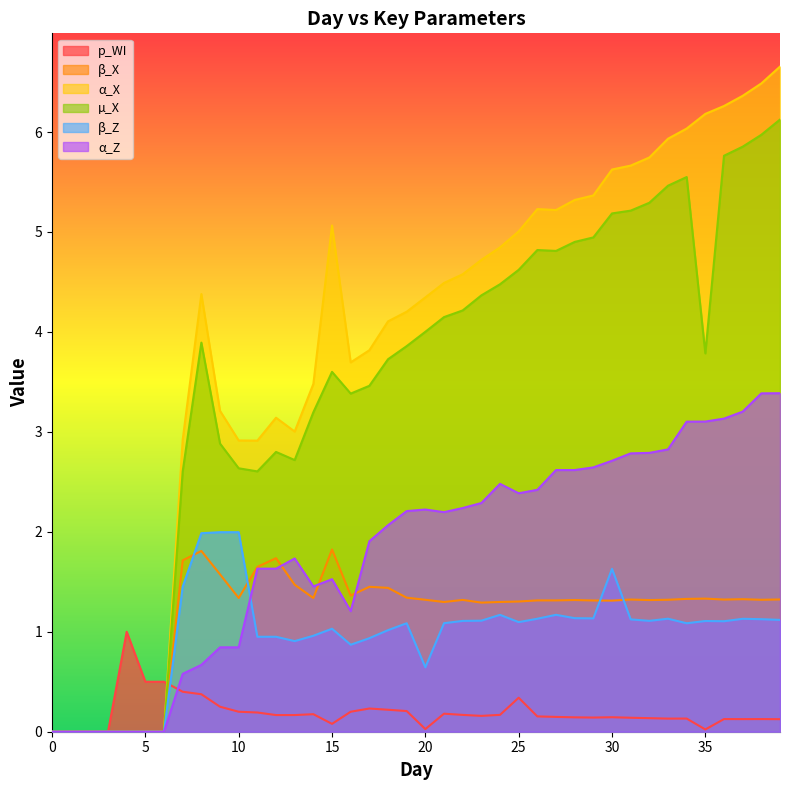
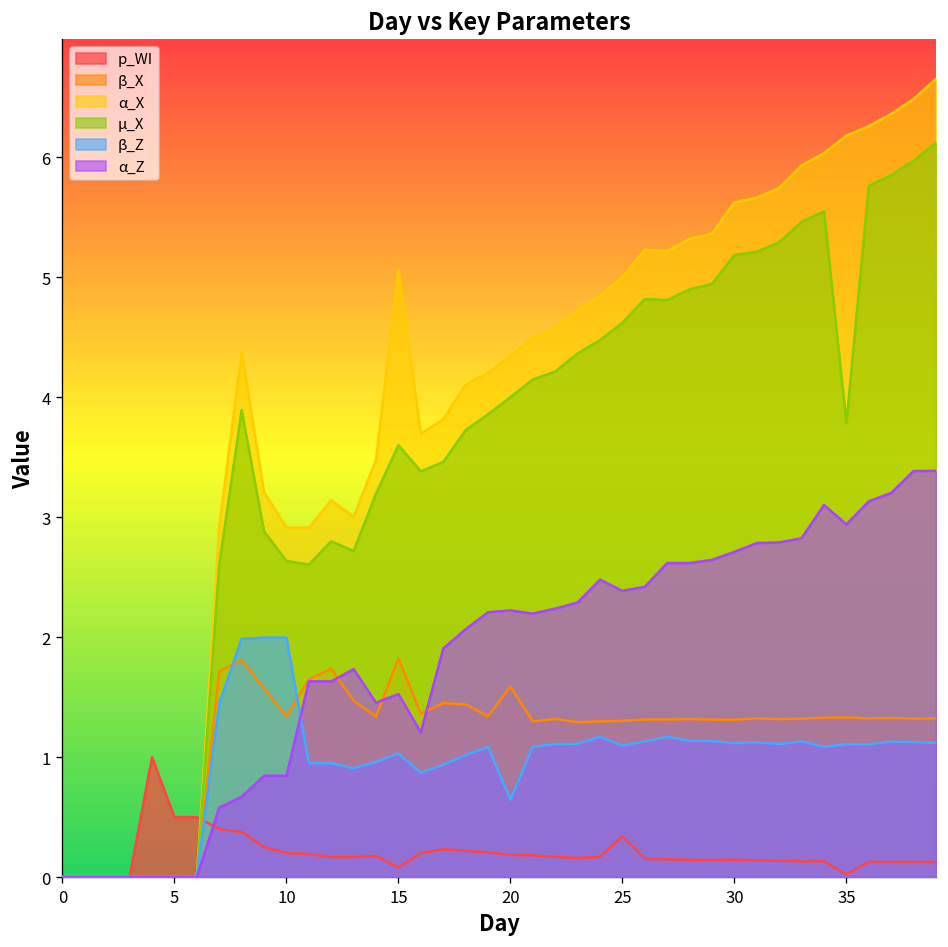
  {
    "p_WI": {
      "5": 0.5,
      "10": 0.2,
      "15": 0.1,
-     "20": 0.0,
+     "20": 0.2,
      "25": 0.3,
      "30": 0.1,
      "35": 0.0
    },
    "β_X": {
      "10": 1.3,
      "15": 1.8,
-     "20": 1.3,
+     "20": 1.6,
      "25": 1.3,
      "30": 1.3,
      "35": 1.3
    },
    "α_X": {
      "10": 2.9,
      "15": 5.1,
      "20": 4.3,
      "25": 5.0,
      "30": 5.6,
      "35": 6.2
    },
    "µ_X": {
      "10": 2.6,
      "15": 3.6,
      "20": 4.0,
      "25": 4.6,
      "30": 5.2,
      "35": 3.8
    },
    "β_Z": {
      "10": 2.0,
      "15": 1.0,
      "20": 0.6,
      "25": 1.1,
-     "30": 1.6,
+     "30": 1.1,
      "35": 1.1
    },
    "α_Z": {
      "10": 0.8,
      "15": 1.5,
      "20": 2.2,
      "25": 2.4,
      "30": 2.7,
-     "35": 3.1
+     "35": 2.9
    }
  }
